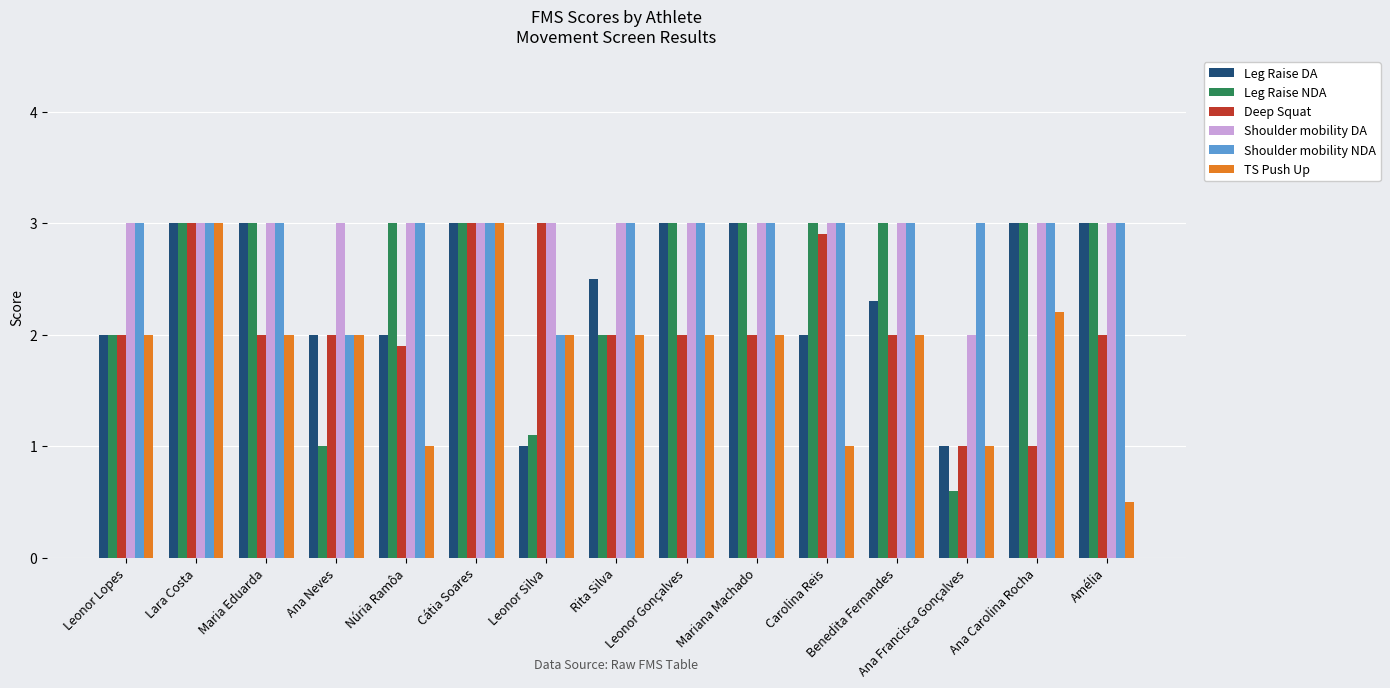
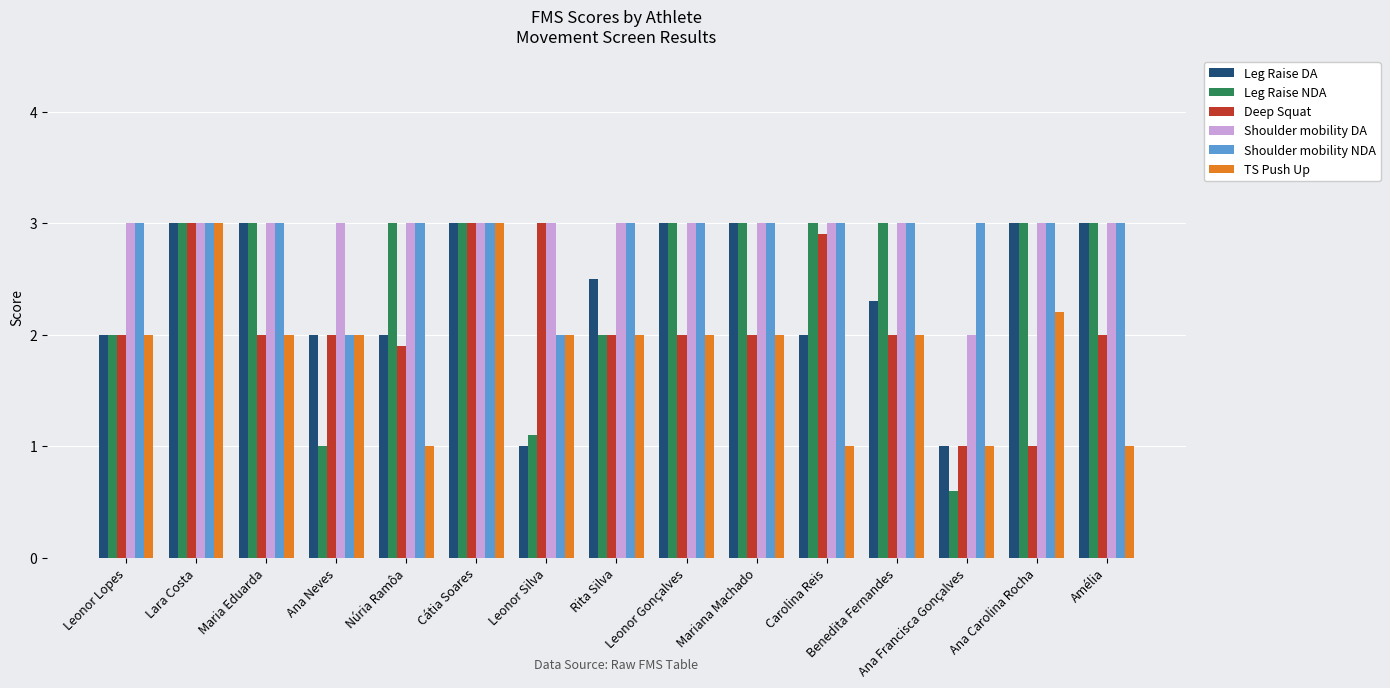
  {
    "Leg Raise DA": {
      "Leonor Lopes": 2.0,
      "Lara Costa": 3.0,
      "Maria Eduarda": 3.0,
      "Ana Neves": 2.0,
      "Núria Ramôa": 2.0,
      "Cátia Soares": 3.0,
      "Leonor Silva": 1.0,
      "Rita Silva": 2.5,
      "Leonor Gonçalves": 3.0,
      "Mariana Machado": 3.0,
      "Carolina Reis": 2.0,
      "Benedita Fernandes": 2.3,
      "Ana Francisca Gonçalves": 1.0,
      "Ana Carolina Rocha": 3.0,
      "Amélia": 3.0
    },
    "Leg Raise NDA": {
      "Leonor Lopes": 2.0,
      "Lara Costa": 3.0,
      "Maria Eduarda": 3.0,
      "Ana Neves": 1.0,
      "Núria Ramôa": 3.0,
      "Cátia Soares": 3.0,
      "Leonor Silva": 1.1,
      "Rita Silva": 2.0,
      "Leonor Gonçalves": 3.0,
      "Mariana Machado": 3.0,
      "Carolina Reis": 3.0,
      "Benedita Fernandes": 3.0,
      "Ana Francisca Gonçalves": 0.6,
      "Ana Carolina Rocha": 3.0,
      "Amélia": 3.0
    },
    "Deep Squat": {
      "Leonor Lopes": 2.0,
      "Lara Costa": 3.0,
      "Maria Eduarda": 2.0,
      "Ana Neves": 2.0,
      "Núria Ramôa": 1.9,
      "Cátia Soares": 3.0,
      "Leonor Silva": 3.0,
      "Rita Silva": 2.0,
      "Leonor Gonçalves": 2.0,
      "Mariana Machado": 2.0,
      "Carolina Reis": 2.9,
      "Benedita Fernandes": 2.0,
      "Ana Francisca Gonçalves": 1.0,
      "Ana Carolina Rocha": 1.0,
      "Amélia": 2.0
    },
    "Shoulder mobility DA": {
      "Leonor Lopes": 3.0,
      "Lara Costa": 3.0,
      "Maria Eduarda": 3.0,
      "Ana Neves": 3.0,
      "Núria Ramôa": 3.0,
      "Cátia Soares": 3.0,
      "Leonor Silva": 3.0,
      "Rita Silva": 3.0,
      "Leonor Gonçalves": 3.0,
      "Mariana Machado": 3.0,
      "Carolina Reis": 3.0,
      "Benedita Fernandes": 3.0,
      "Ana Francisca Gonçalves": 2.0,
      "Ana Carolina Rocha": 3.0,
      "Amélia": 3.0
    },
    "Shoulder mobility NDA": {
      "Leonor Lopes": 3.0,
      "Lara Costa": 3.0,
      "Maria Eduarda": 3.0,
      "Ana Neves": 2.0,
      "Núria Ramôa": 3.0,
      "Cátia Soares": 3.0,
      "Leonor Silva": 2.0,
      "Rita Silva": 3.0,
      "Leonor Gonçalves": 3.0,
      "Mariana Machado": 3.0,
      "Carolina Reis": 3.0,
      "Benedita Fernandes": 3.0,
      "Ana Francisca Gonçalves": 3.0,
      "Ana Carolina Rocha": 3.0,
      "Amélia": 3.0
    },
    "TS Push Up": {
      "Leonor Lopes": 2.0,
      "Lara Costa": 3.0,
      "Maria Eduarda": 2.0,
      "Ana Neves": 2.0,
      "Núria Ramôa": 1.0,
      "Cátia Soares": 3.0,
      "Leonor Silva": 2.0,
      "Rita Silva": 2.0,
      "Leonor Gonçalves": 2.0,
      "Mariana Machado": 2.0,
      "Carolina Reis": 1.0,
      "Benedita Fernandes": 2.0,
      "Ana Francisca Gonçalves": 1.0,
      "Ana Carolina Rocha": 2.2,
-     "Amélia": 0.5
+     "Amélia": 1.0
    }
  }
